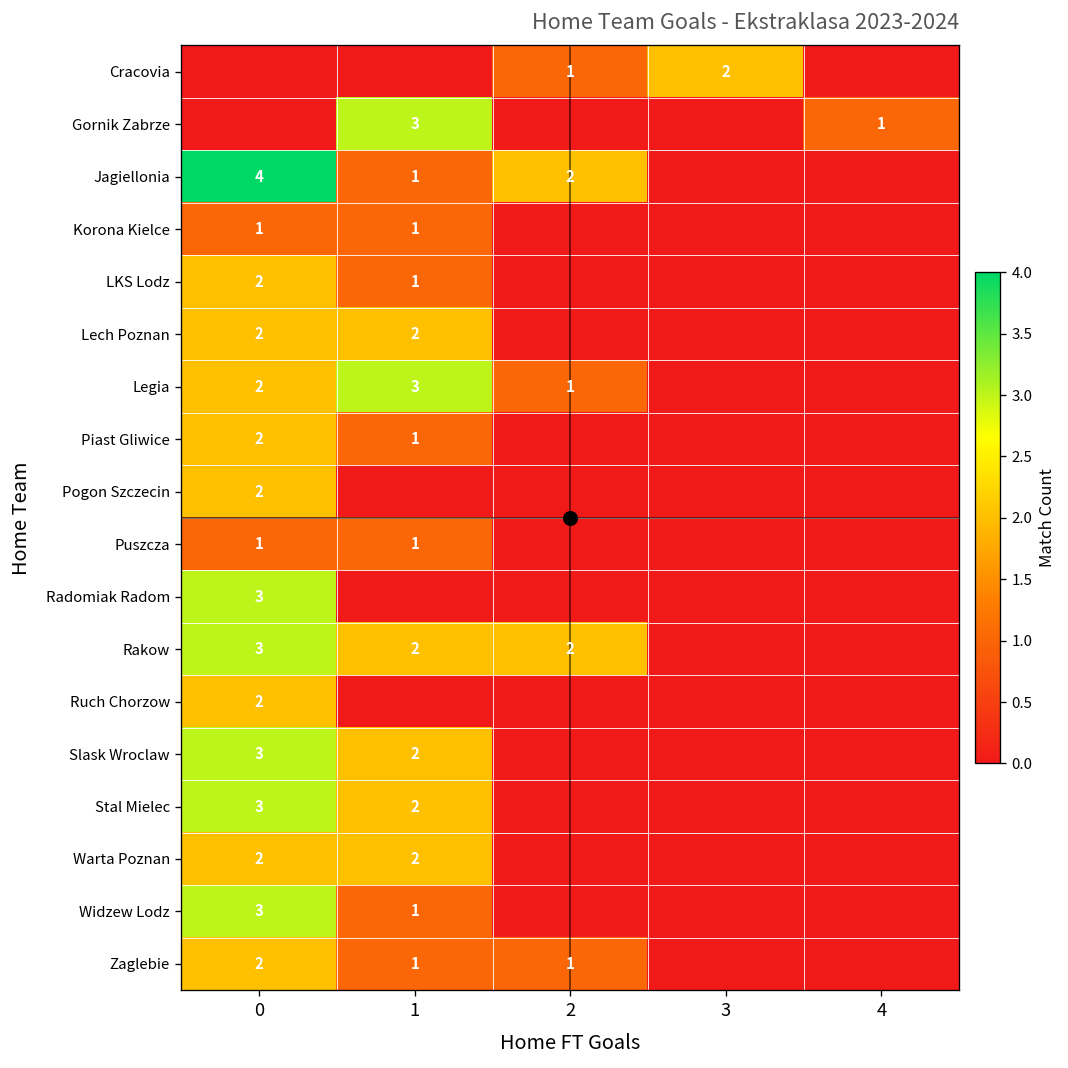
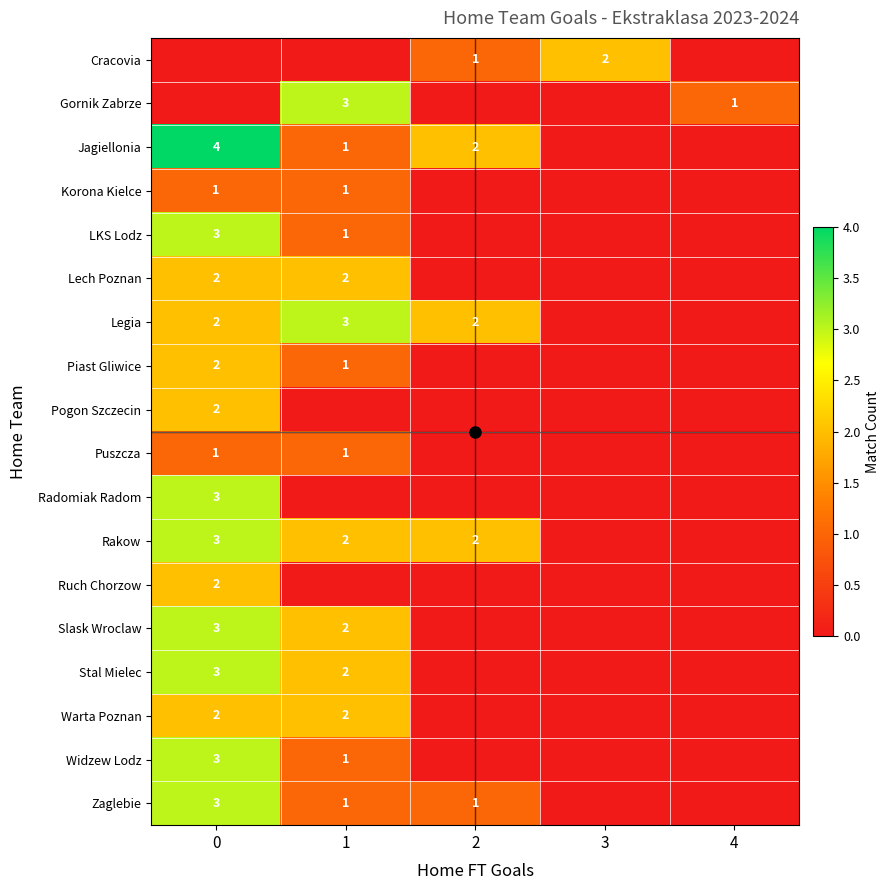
  {
    "Cracovia": {
      "2": 1,
      "3": 2
    },
    "Gornik Zabrze": {
      "1": 3,
      "4": 1
    },
    "Jagiellonia": {
      "0": 4,
      "1": 1,
      "2": 2
    },
    "Korona Kielce": {
      "0": 1,
      "1": 1
    },
    "LKS Lodz": {
-     "0": 2,
+     "0": 3,
      "1": 1
    },
    "Lech Poznan": {
      "0": 2,
      "1": 2
    },
    "Legia": {
      "0": 2,
      "1": 3,
-     "2": 1
+     "2": 2
    },
    "Piast Gliwice": {
      "0": 2,
      "1": 1
    },
    "Pogon Szczecin": {
      "0": 2
    },
    "Puszcza": {
      "0": 1,
      "1": 1
    },
    "Radomiak Radom": {
      "0": 3
    },
    "Rakow": {
      "0": 3,
      "1": 2,
      "2": 2
    },
    "Ruch Chorzow": {
      "0": 2
    },
    "Slask Wroclaw": {
      "0": 3,
      "1": 2
    },
    "Stal Mielec": {
      "0": 3,
      "1": 2
    },
    "Warta Poznan": {
      "0": 2,
      "1": 2
    },
    "Widzew Lodz": {
      "0": 3,
      "1": 1
    },
    "Zaglebie": {
-     "0": 2,
+     "0": 3,
      "1": 1,
      "2": 1
    }
  }
